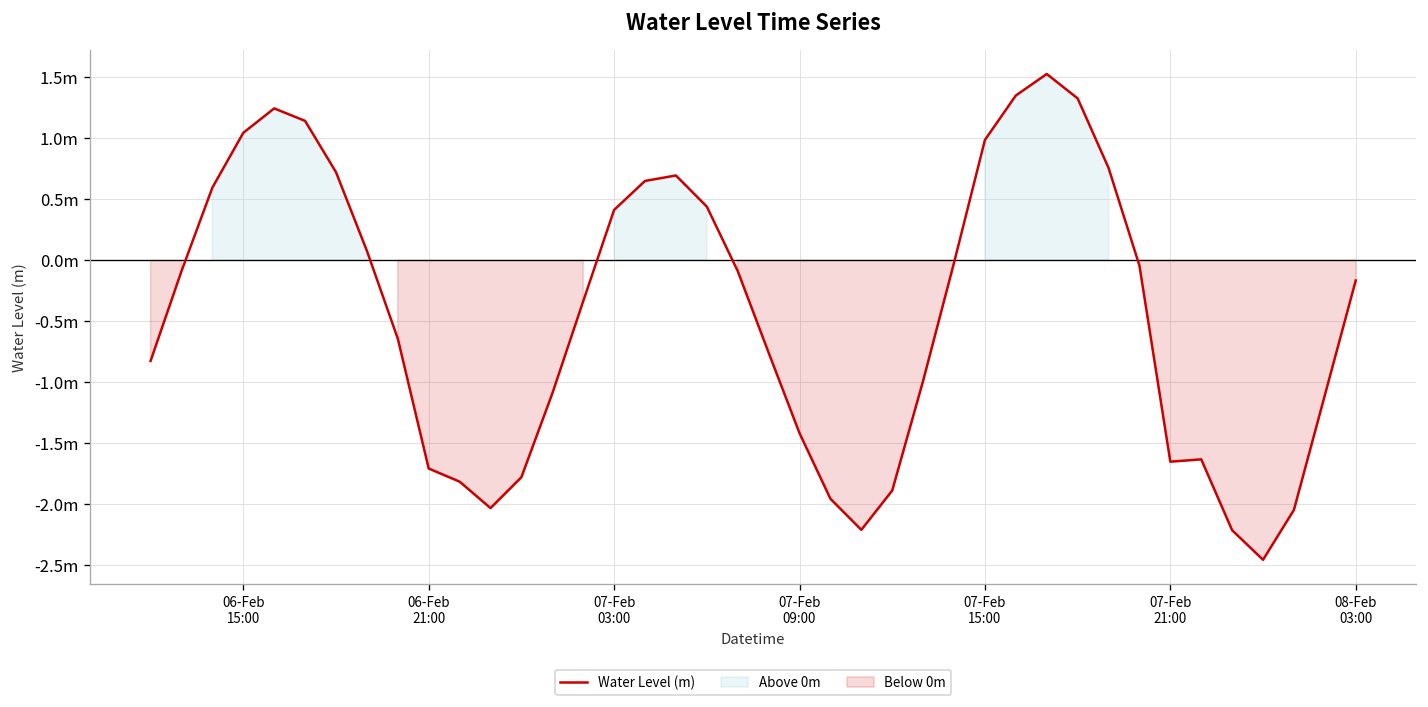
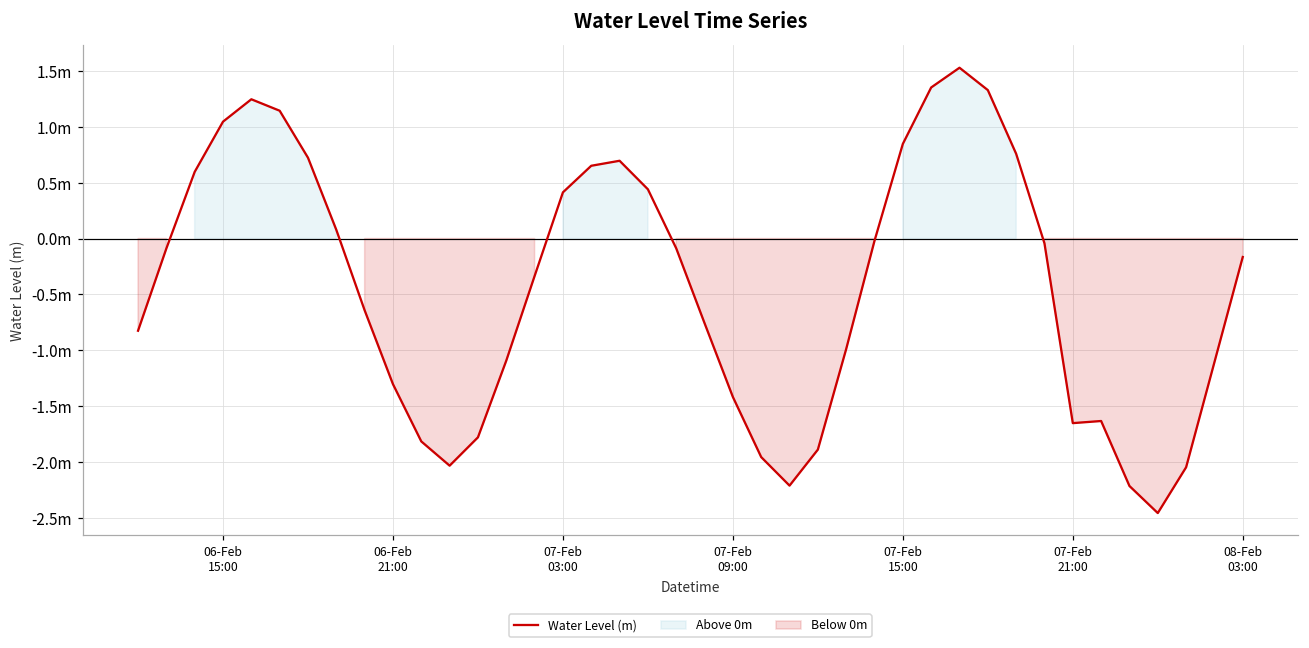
  {
    "06-Feb 15:00": "1.05m",
-   "06-Feb 21:00": "-1.71m",
+   "06-Feb 21:00": "-1.30m",
    "07-Feb 03:00": "0.41m",
    "07-Feb 09:00": "-1.42m",
-   "07-Feb 15:00": "0.99m",
+   "07-Feb 15:00": "0.85m",
    "07-Feb 21:00": "-1.65m",
    "08-Feb 03:00": "-0.17m"
  }
